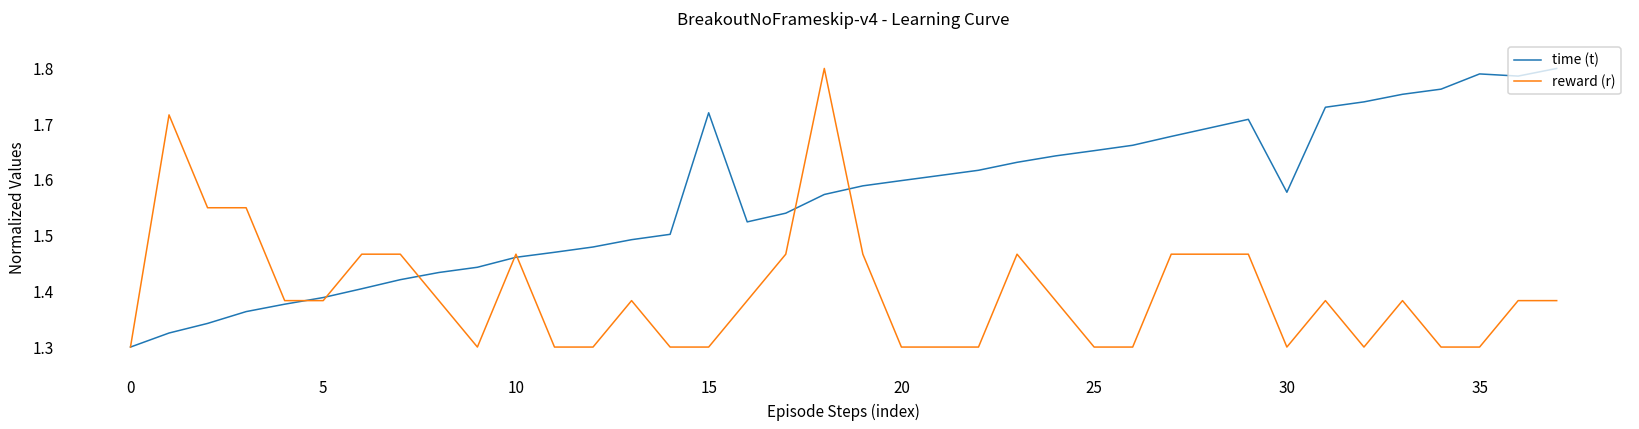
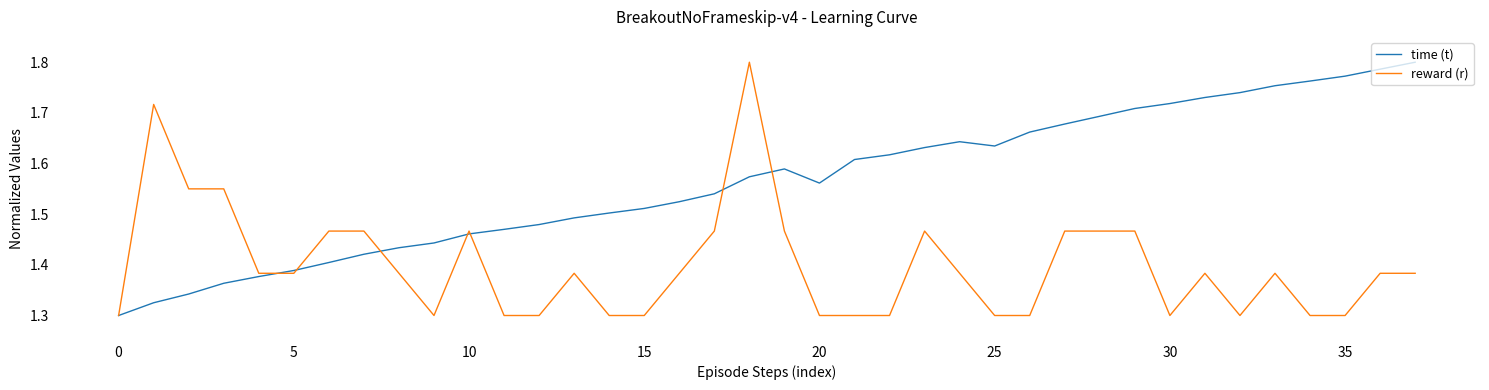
  {
    "time (t)": {
      "5": 1.39,
      "10": 1.46,
-     "15": 1.72,
-     "20": 1.60,
-     "25": 1.65,
-     "30": 1.58,
-     "35": 1.79
+     "15": 1.51,
+     "20": 1.56,
+     "25": 1.63,
+     "30": 1.72,
+     "35": 1.77
    },
    "reward (r)": {
      "5": 1.38,
      "10": 1.47,
      "15": 1.30,
      "20": 1.30,
      "25": 1.30,
      "30": 1.30,
      "35": 1.30
    }
  }
